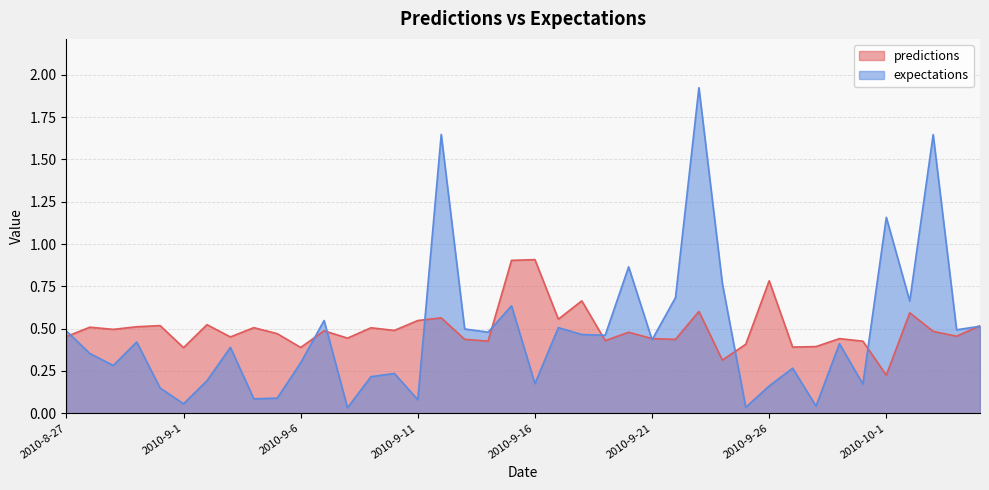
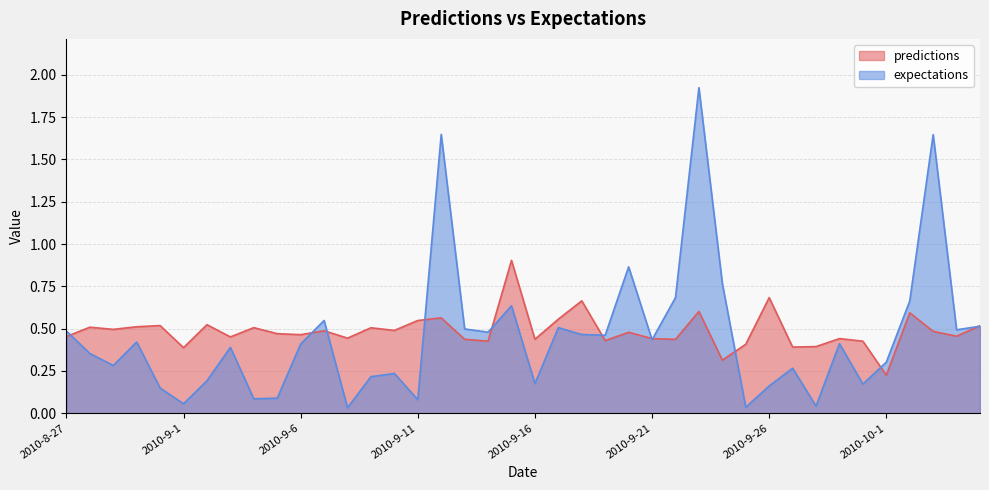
  {
    "predictions": {
      "2010-8-27": 0.45,
      "2010-9-1": 0.39,
-     "2010-9-6": 0.39,
+     "2010-9-6": 0.46,
      "2010-9-11": 0.55,
-     "2010-9-16": 0.91,
-     "2010-9-26": 0.78,
+     "2010-9-16": 0.44,
+     "2010-9-26": 0.68,
      "2010-10-1": 0.22
    },
    "expectations": {
      "2010-8-27": 0.49,
      "2010-9-1": 0.06,
-     "2010-9-6": 0.30,
+     "2010-9-6": 0.41,
      "2010-9-11": 0.08,
      "2010-9-16": 0.18,
      "2010-9-26": 0.16,
-     "2010-10-1": 1.16
+     "2010-10-1": 0.30
    }
  }
